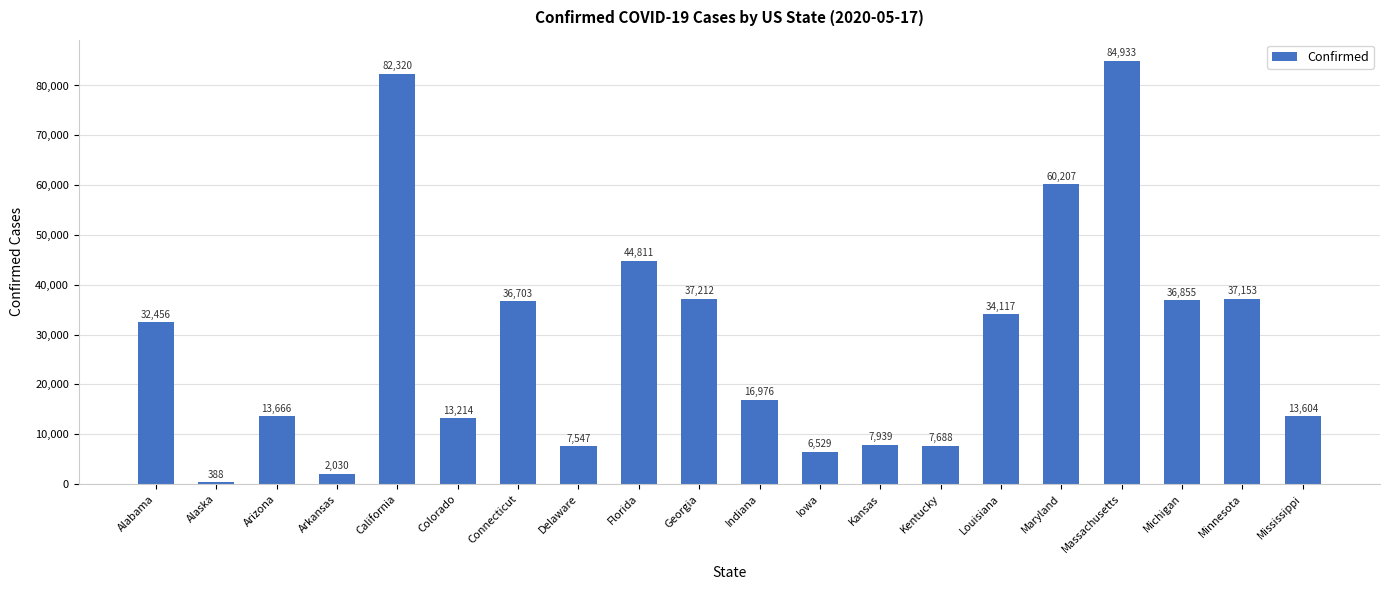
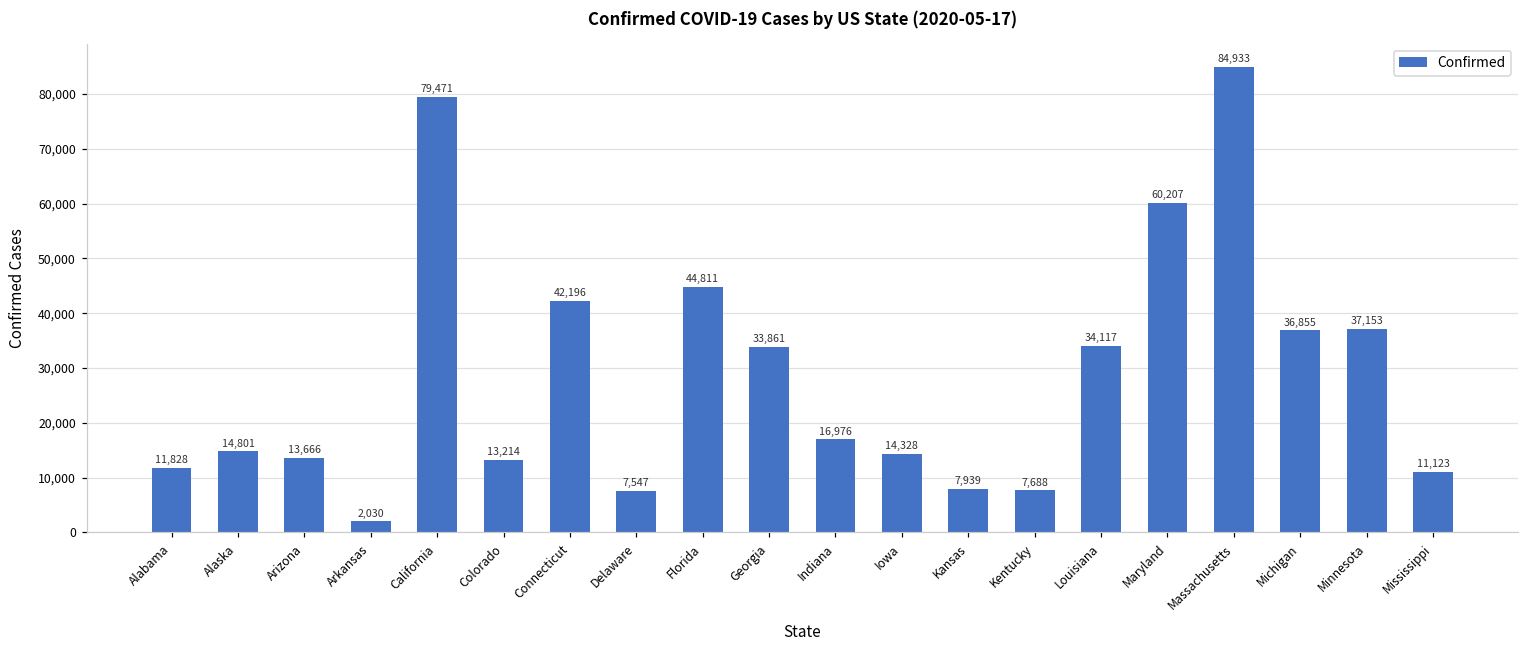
  {
-   "Alabama": "32,456",
-   "Alaska": "388",
+   "Alabama": "11,828",
+   "Alaska": "14,801",
    "Arizona": "13,666",
    "Arkansas": "2,030",
-   "California": "82,320",
+   "California": "79,471",
    "Colorado": "13,214",
-   "Connecticut": "36,703",
+   "Connecticut": "42,196",
    "Delaware": "7,547",
    "Florida": "44,811",
-   "Georgia": "37,212",
+   "Georgia": "33,861",
    "Indiana": "16,976",
-   "Iowa": "6,529",
+   "Iowa": "14,328",
    "Kansas": "7,939",
    "Kentucky": "7,688",
    "Louisiana": "34,117",
    "Maryland": "60,207",
    "Massachusetts": "84,933",
    "Michigan": "36,855",
    "Minnesota": "37,153",
-   "Mississippi": "13,604"
+   "Mississippi": "11,123"
  }
